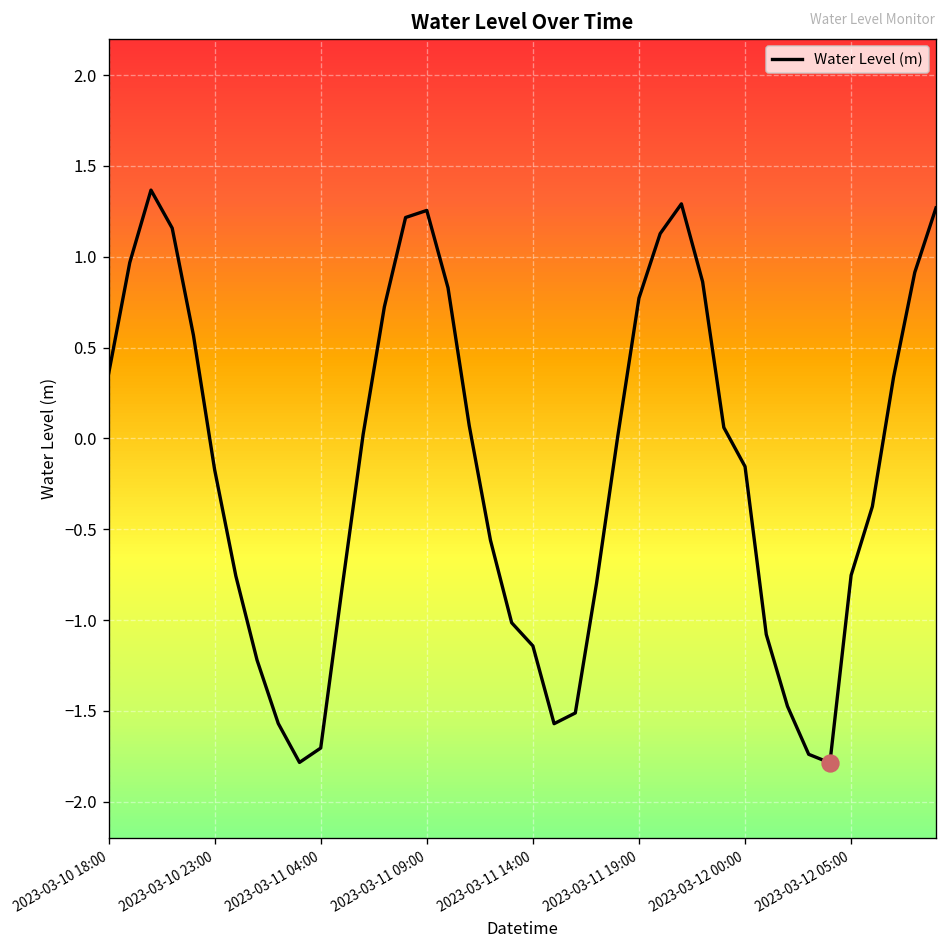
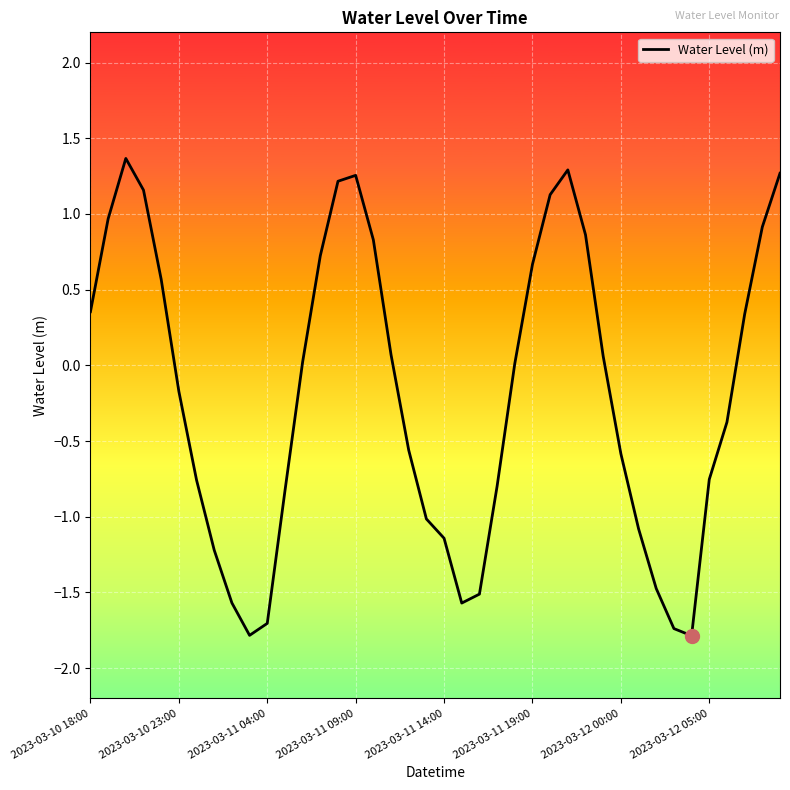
  {
    "Water Level (m)": {
      "2023-03-10 18:00": 0.35,
      "2023-03-10 23:00": -0.17,
      "2023-03-11 04:00": -1.70,
      "2023-03-11 09:00": 1.26,
      "2023-03-11 14:00": -1.14,
-     "2023-03-11 19:00": 0.77,
-     "2023-03-12 00:00": -0.15,
+     "2023-03-11 19:00": 0.67,
+     "2023-03-12 00:00": -0.58,
      "2023-03-12 05:00": -0.75
    }
  }
